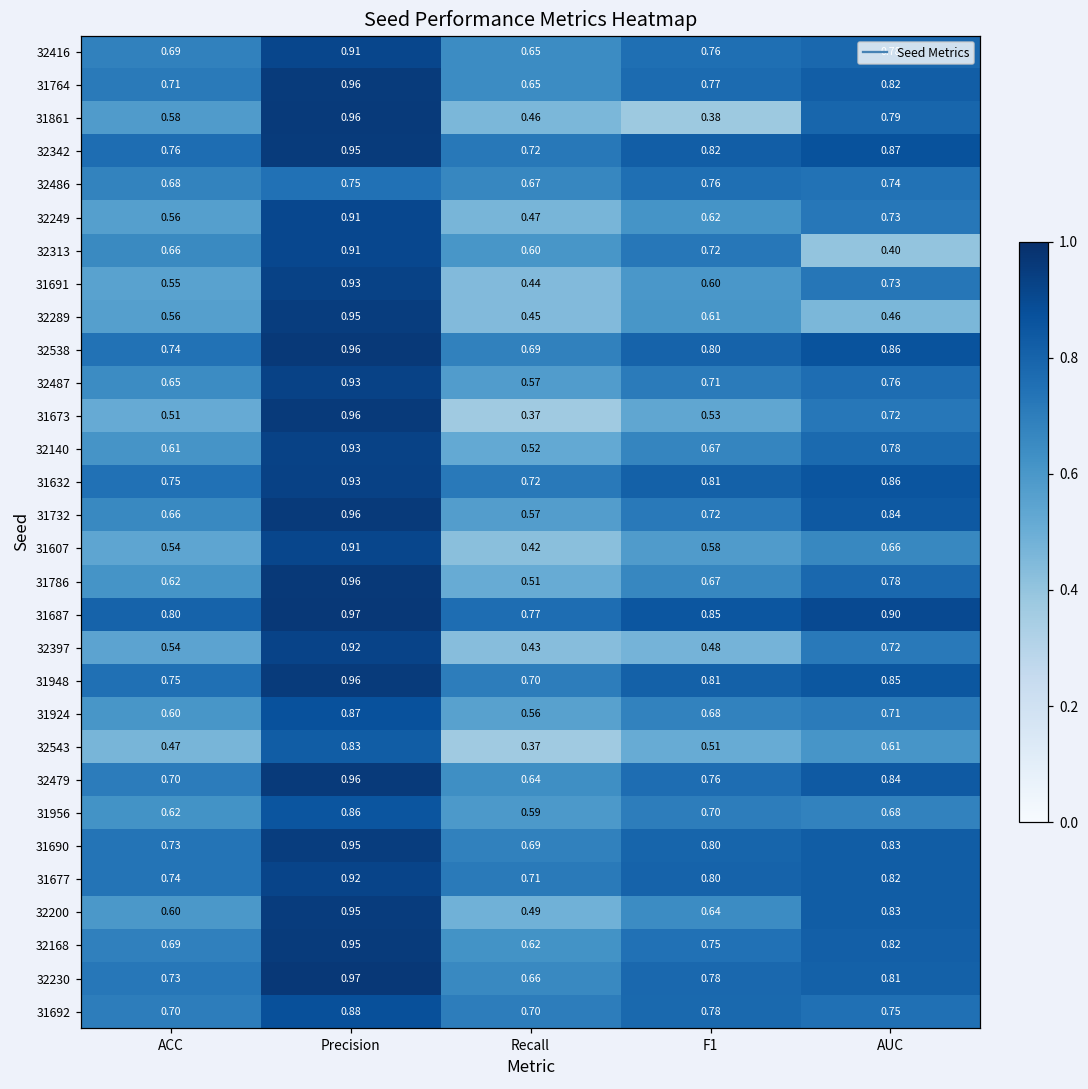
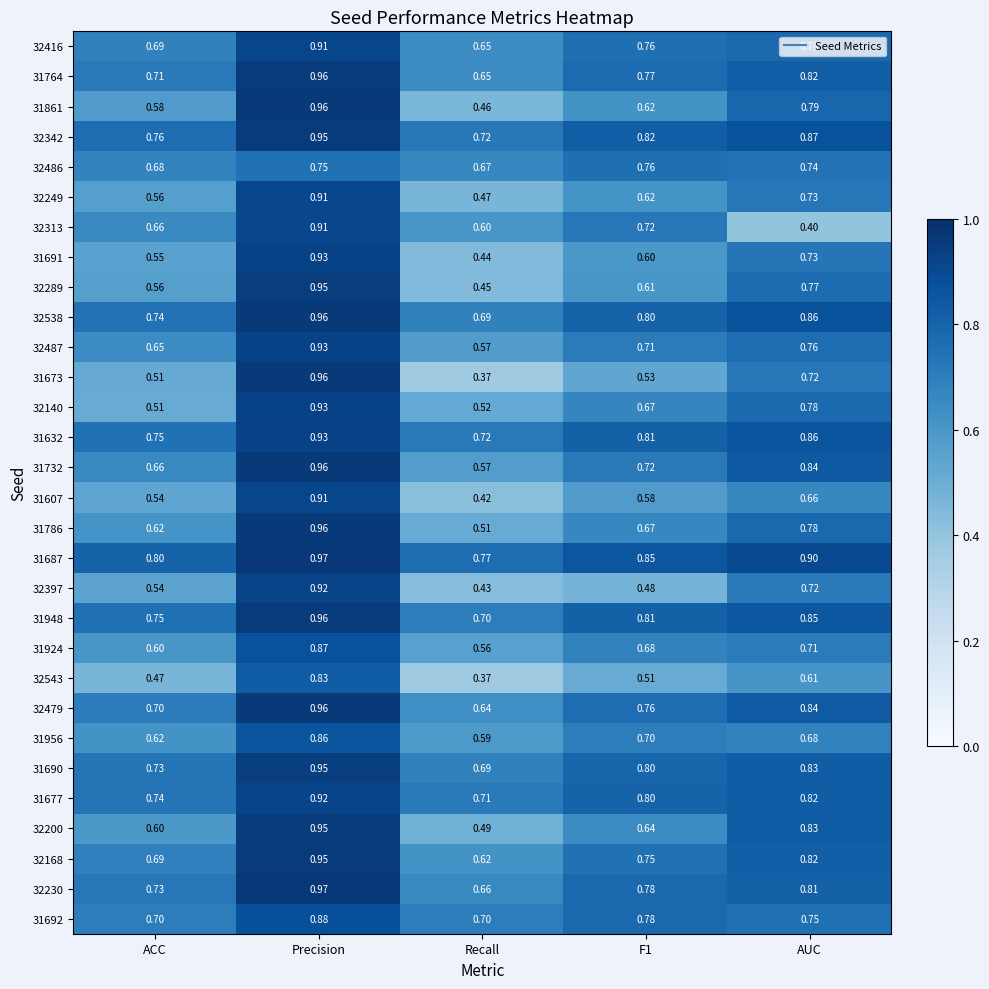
  {
    "32416": {
      "ACC": 0.69,
      "Precision": 0.91,
      "Recall": 0.65,
      "F1": 0.76
    },
    "31764": {
      "ACC": 0.71,
      "Precision": 0.96,
      "Recall": 0.65,
      "F1": 0.77,
      "AUC": 0.82
    },
    "31861": {
      "ACC": 0.58,
      "Precision": 0.96,
      "Recall": 0.46,
-     "F1": 0.38,
+     "F1": 0.62,
      "AUC": 0.79
    },
    "32342": {
      "ACC": 0.76,
      "Precision": 0.95,
      "Recall": 0.72,
      "F1": 0.82,
      "AUC": 0.87
    },
    "32486": {
      "ACC": 0.68,
      "Precision": 0.75,
      "Recall": 0.67,
      "F1": 0.76,
      "AUC": 0.74
    },
    "32249": {
      "ACC": 0.56,
      "Precision": 0.91,
      "Recall": 0.47,
      "F1": 0.62,
      "AUC": 0.73
    },
    "32313": {
      "ACC": 0.66,
      "Precision": 0.91,
      "Recall": 0.60,
      "F1": 0.72,
      "AUC": 0.40
    },
    "31691": {
      "ACC": 0.55,
      "Precision": 0.93,
      "Recall": 0.44,
      "F1": 0.60,
      "AUC": 0.73
    },
    "32289": {
      "ACC": 0.56,
      "Precision": 0.95,
      "Recall": 0.45,
      "F1": 0.61,
-     "AUC": 0.46
+     "AUC": 0.77
    },
    "32538": {
      "ACC": 0.74,
      "Precision": 0.96,
      "Recall": 0.69,
      "F1": 0.80,
      "AUC": 0.86
    },
    "32487": {
      "ACC": 0.65,
      "Precision": 0.93,
      "Recall": 0.57,
      "F1": 0.71,
      "AUC": 0.76
    },
    "31673": {
      "ACC": 0.51,
      "Precision": 0.96,
      "Recall": 0.37,
      "F1": 0.53,
      "AUC": 0.72
    },
    "32140": {
-     "ACC": 0.61,
+     "ACC": 0.51,
      "Precision": 0.93,
      "Recall": 0.52,
      "F1": 0.67,
      "AUC": 0.78
    },
    "31632": {
      "ACC": 0.75,
      "Precision": 0.93,
      "Recall": 0.72,
      "F1": 0.81,
      "AUC": 0.86
    },
    "31732": {
      "ACC": 0.66,
      "Precision": 0.96,
      "Recall": 0.57,
      "F1": 0.72,
      "AUC": 0.84
    },
    "31607": {
      "ACC": 0.54,
      "Precision": 0.91,
      "Recall": 0.42,
      "F1": 0.58,
      "AUC": 0.66
    },
    "31786": {
      "ACC": 0.62,
      "Precision": 0.96,
      "Recall": 0.51,
      "F1": 0.67,
      "AUC": 0.78
    },
    "31687": {
      "ACC": 0.80,
      "Precision": 0.97,
      "Recall": 0.77,
      "F1": 0.85,
      "AUC": 0.90
    },
    "32397": {
      "ACC": 0.54,
      "Precision": 0.92,
      "Recall": 0.43,
      "F1": 0.48,
      "AUC": 0.72
    },
    "31948": {
      "ACC": 0.75,
      "Precision": 0.96,
      "Recall": 0.70,
      "F1": 0.81,
      "AUC": 0.85
    },
    "31924": {
      "ACC": 0.60,
      "Precision": 0.87,
      "Recall": 0.56,
      "F1": 0.68,
      "AUC": 0.71
    },
    "32543": {
      "ACC": 0.47,
      "Precision": 0.83,
      "Recall": 0.37,
      "F1": 0.51,
      "AUC": 0.61
    },
    "32479": {
      "ACC": 0.70,
      "Precision": 0.96,
      "Recall": 0.64,
      "F1": 0.76,
      "AUC": 0.84
    },
    "31956": {
      "ACC": 0.62,
      "Precision": 0.86,
      "Recall": 0.59,
      "F1": 0.70,
      "AUC": 0.68
    },
    "31690": {
      "ACC": 0.73,
      "Precision": 0.95,
      "Recall": 0.69,
      "F1": 0.80,
      "AUC": 0.83
    },
    "31677": {
      "ACC": 0.74,
      "Precision": 0.92,
      "Recall": 0.71,
      "F1": 0.80,
      "AUC": 0.82
    },
    "32200": {
      "ACC": 0.60,
      "Precision": 0.95,
      "Recall": 0.49,
      "F1": 0.64,
      "AUC": 0.83
    },
    "32168": {
      "ACC": 0.69,
      "Precision": 0.95,
      "Recall": 0.62,
      "F1": 0.75,
      "AUC": 0.82
    },
    "32230": {
      "ACC": 0.73,
      "Precision": 0.97,
      "Recall": 0.66,
      "F1": 0.78,
      "AUC": 0.81
    },
    "31692": {
      "ACC": 0.70,
      "Precision": 0.88,
      "Recall": 0.70,
      "F1": 0.78,
      "AUC": 0.75
    }
  }
